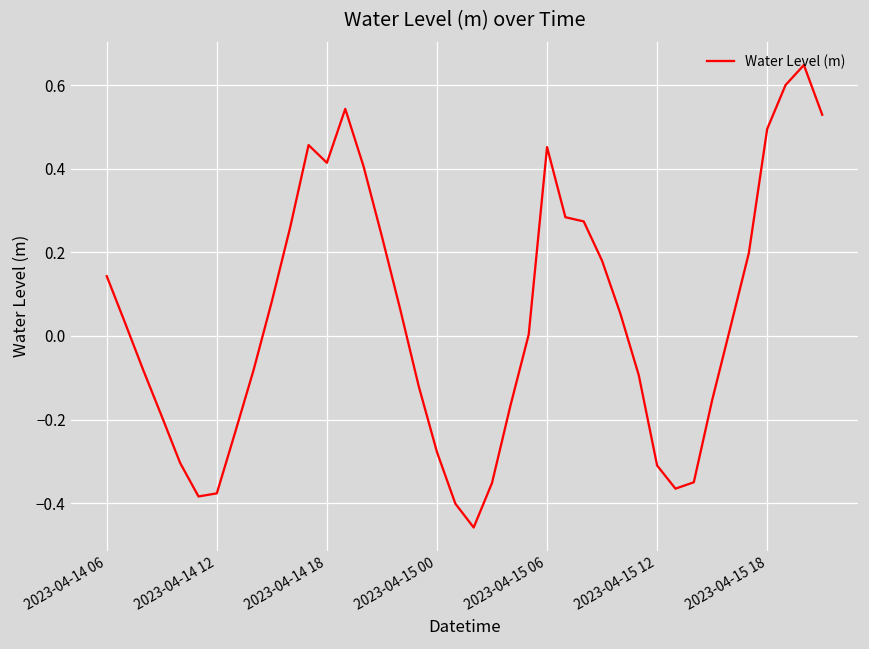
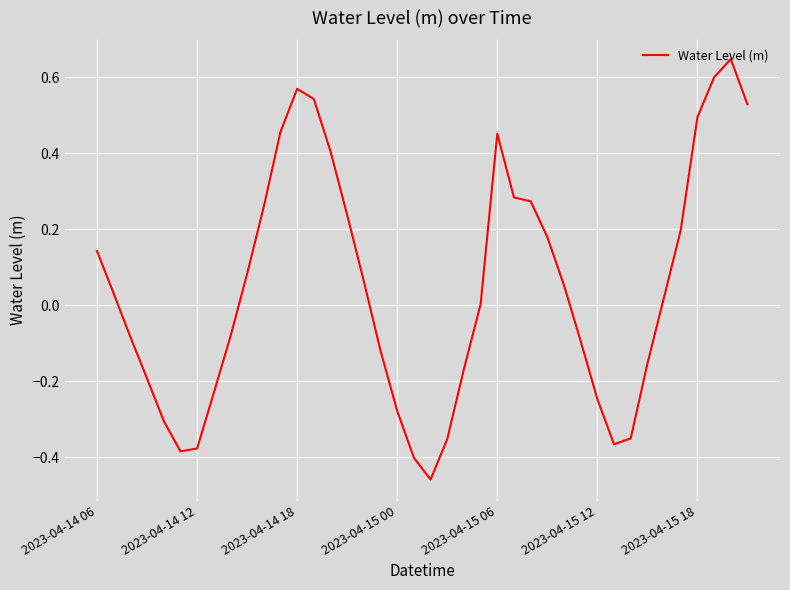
  {
    "2023-04-14 06": 0.14,
    "2023-04-14 12": -0.38,
-   "2023-04-14 18": 0.41,
+   "2023-04-14 18": 0.57,
    "2023-04-15 00": -0.28,
    "2023-04-15 06": 0.45,
-   "2023-04-15 12": -0.31,
+   "2023-04-15 12": -0.25,
    "2023-04-15 18": 0.49
  }
